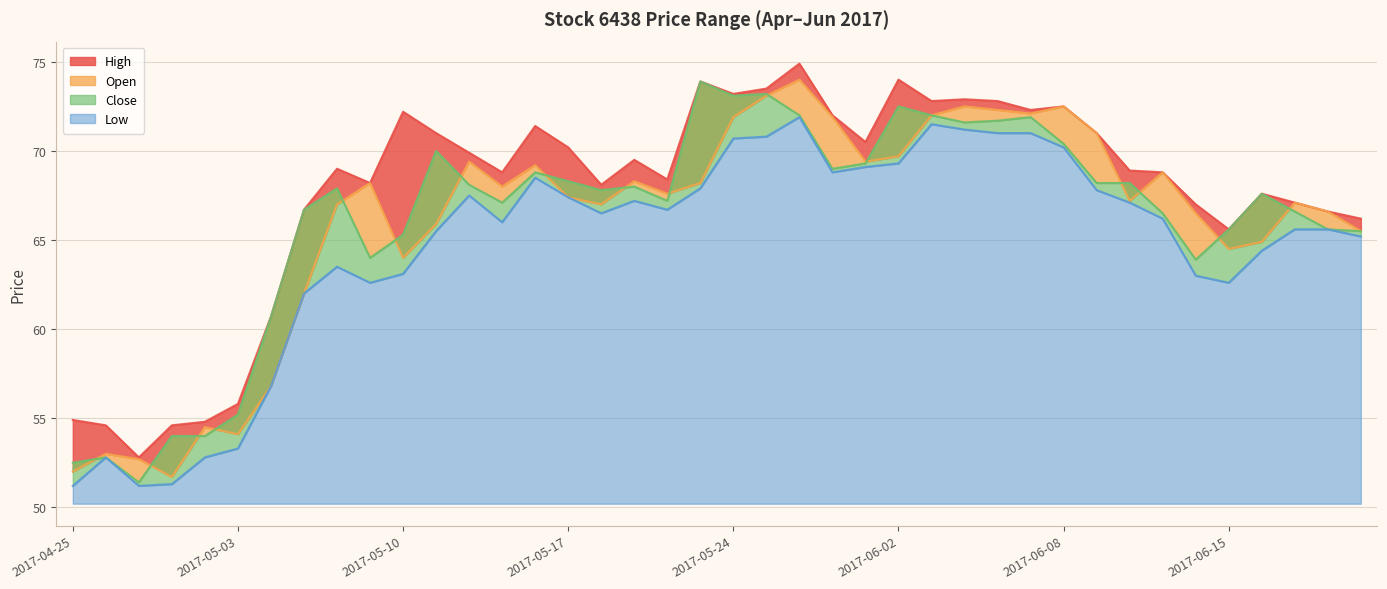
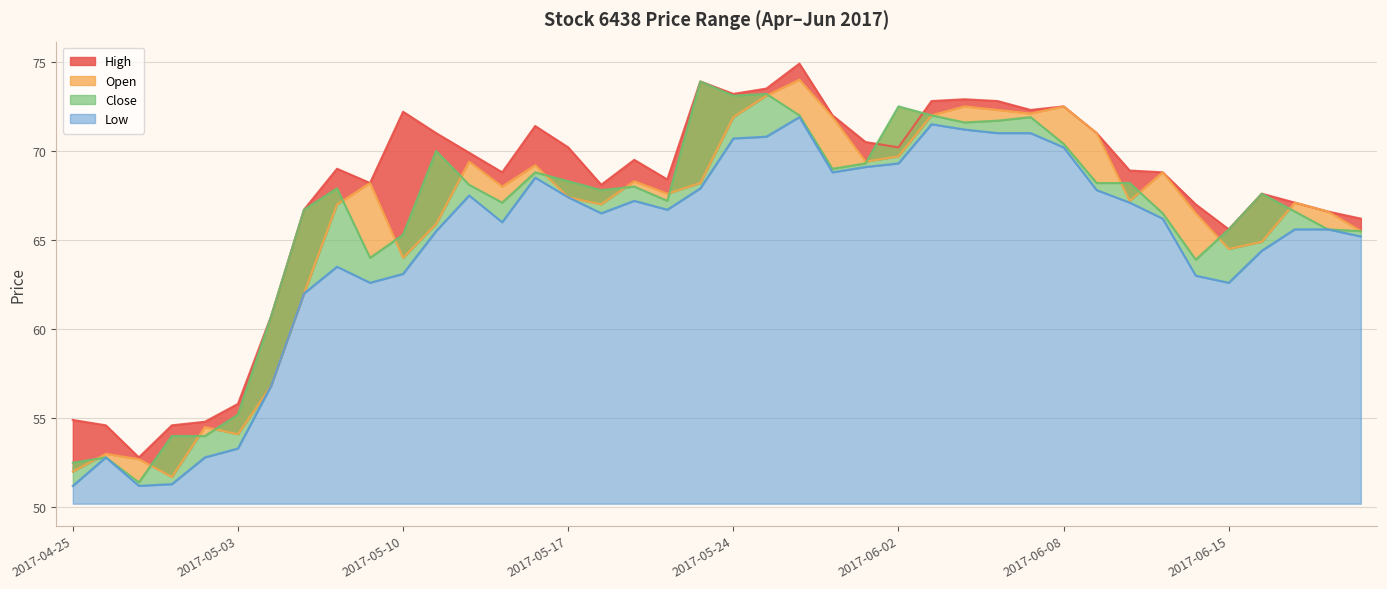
  {
    "High": {
      "2017-04-25": 54.9,
      "2017-05-03": 55.8,
      "2017-05-10": 72.2,
      "2017-05-17": 70.2,
-     "2017-06-02": 74.0
+     "2017-06-02": 70.2
    },
    "Close": {
      "2017-06-08": 70.4
    },
    "Low": {
      "2017-04-25": 51.2,
      "2017-05-03": 53.3,
      "2017-05-10": 63.1,
      "2017-05-24": 70.7,
      "2017-06-02": 69.3,
      "2017-06-08": 70.2,
      "2017-06-15": 62.6
    }
  }
